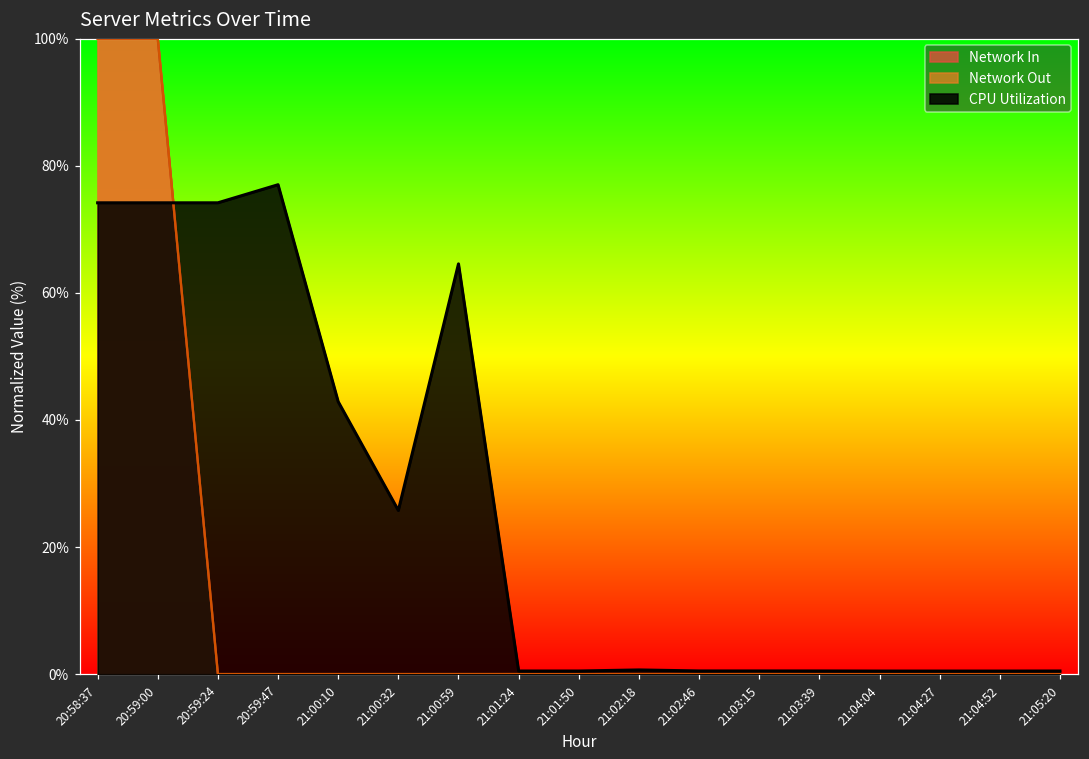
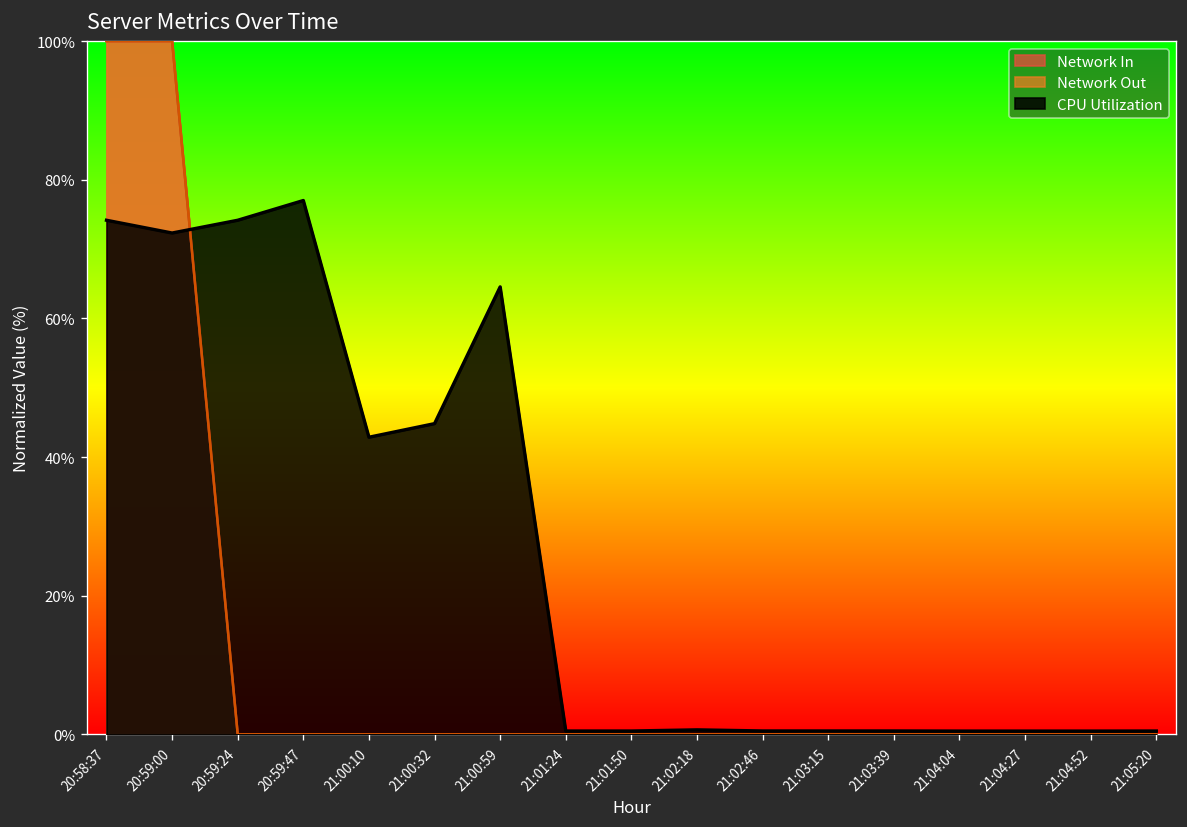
  {
    "Network Out": {
      "20:58:37": "100%",
      "20:59:00": "100%",
      "20:59:24": "0%",
      "20:59:47": "0%",
      "21:00:10": "0%",
      "21:00:32": "0%",
      "21:00:59": "0%",
      "21:01:24": "0%",
      "21:01:50": "0%",
      "21:02:18": "0%",
      "21:02:46": "0%",
      "21:03:15": "0%",
      "21:03:39": "0%",
      "21:04:04": "0%",
      "21:04:27": "0%",
      "21:04:52": "0%",
      "21:05:20": "0%"
    },
    "CPU Utilization": {
      "20:58:37": "74%",
-     "20:59:00": "74%",
+     "20:59:00": "72%",
      "20:59:24": "74%",
      "20:59:47": "77%",
      "21:00:10": "43%",
-     "21:00:32": "26%",
+     "21:00:32": "45%",
      "21:00:59": "65%",
      "21:01:24": "1%",
      "21:01:50": "1%",
      "21:02:18": "1%",
      "21:02:46": "1%",
      "21:03:15": "1%",
      "21:03:39": "1%",
      "21:04:04": "0%",
      "21:04:27": "0%",
      "21:04:52": "0%",
      "21:05:20": "1%"
    }
  }
